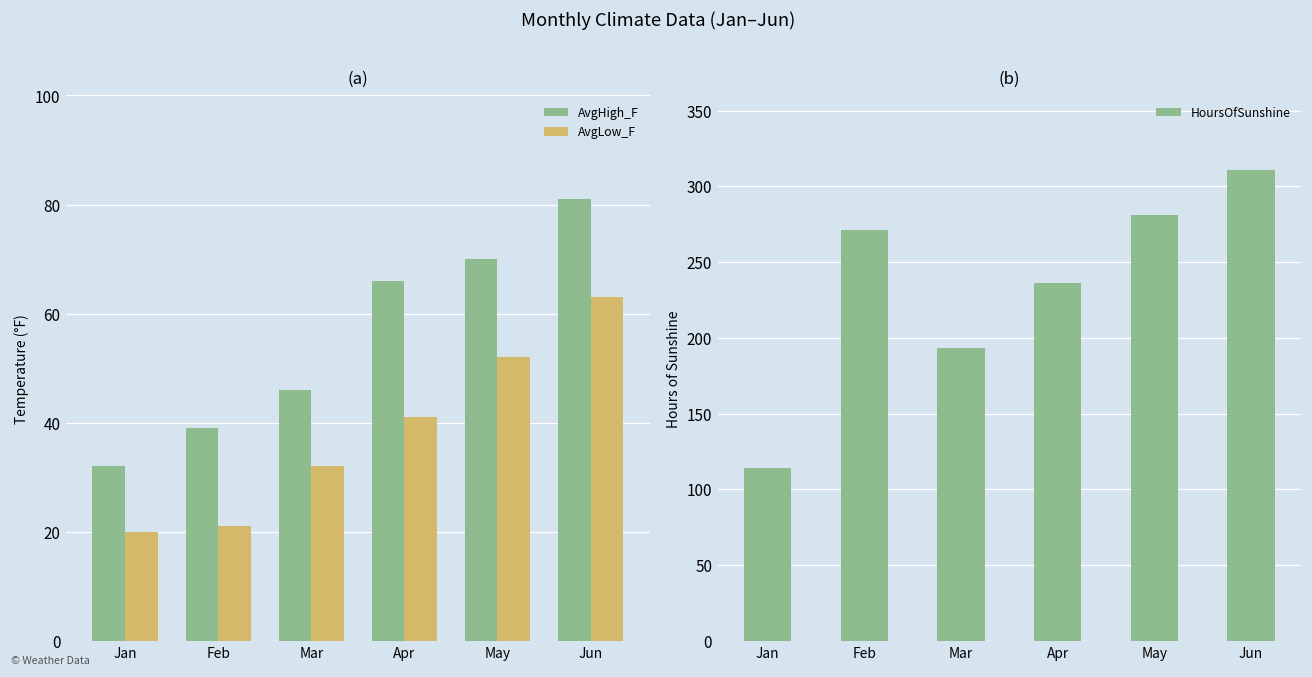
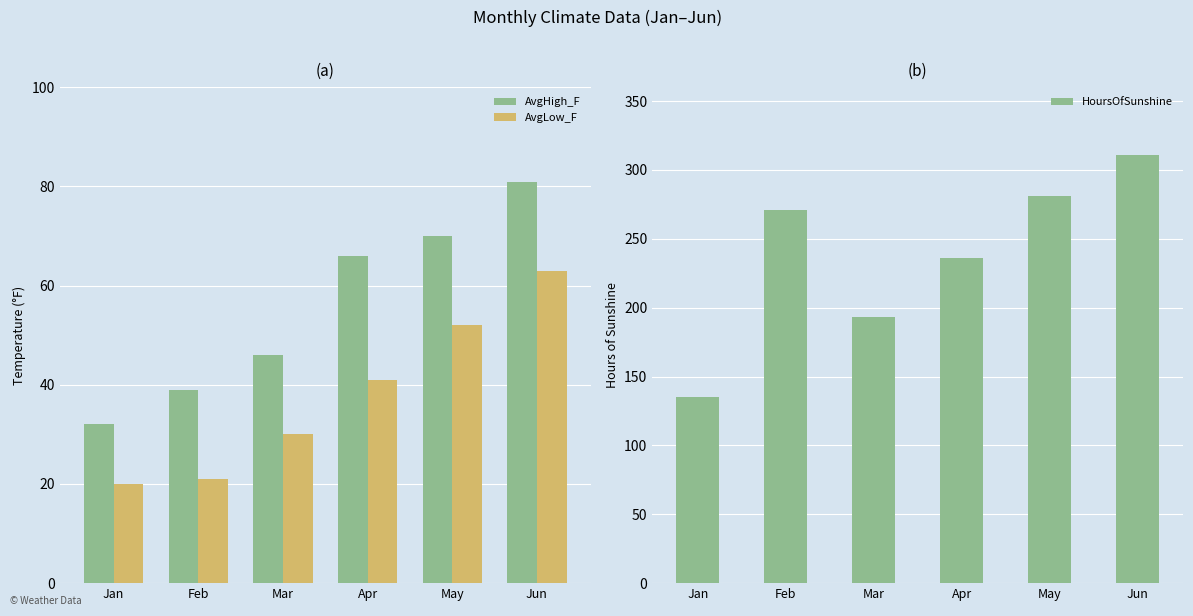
  {
    "(a)": {
      "AvgHigh_F": {
        "Jan": 32,
        "Feb": 39,
        "Mar": 46,
        "Apr": 66,
        "May": 70,
        "Jun": 81
      },
      "AvgLow_F": {
        "Jan": 20,
        "Feb": 21,
-       "Mar": 32,
+       "Mar": 30,
        "Apr": 41,
        "May": 52,
        "Jun": 63
      }
    },
    "(b)": {
-     "Jan": 114,
+     "Jan": 135,
      "Feb": 271,
      "Mar": 193,
      "Apr": 236,
      "May": 281,
      "Jun": 311
    }
  }
